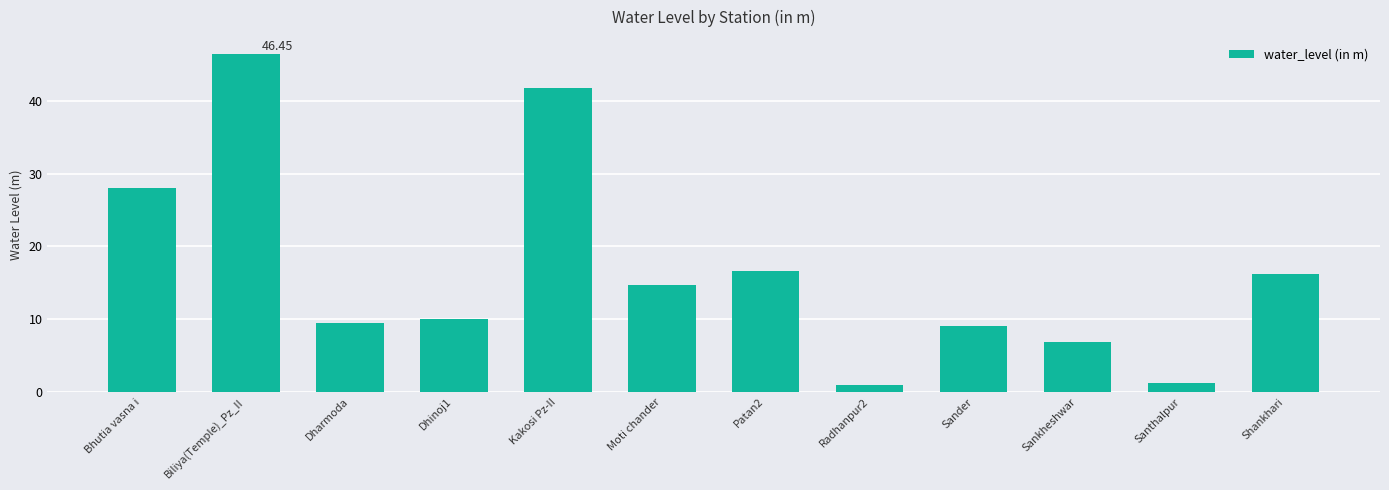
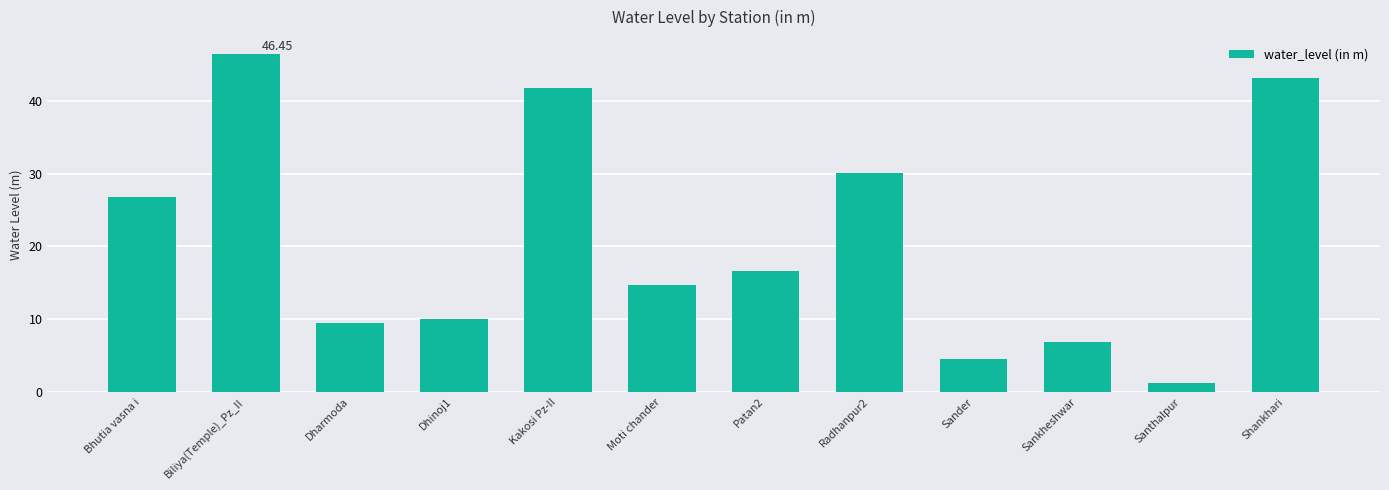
  {
-   "Bhutia vasna i": 28,
+   "Bhutia vasna i": 27,
    "Dharmoda": 9,
    "Dhinoj1": 10,
    "Kakosi Pz-II": 42,
    "Moti chander": 15,
    "Patan2": 17,
-   "Radhanpur2": 1,
-   "Sander": 9,
+   "Radhanpur2": 30,
+   "Sander": 4,
    "Sankheshwar": 7,
    "Santhalpur": 1,
-   "Shankhari": 16
+   "Shankhari": 43
  }
